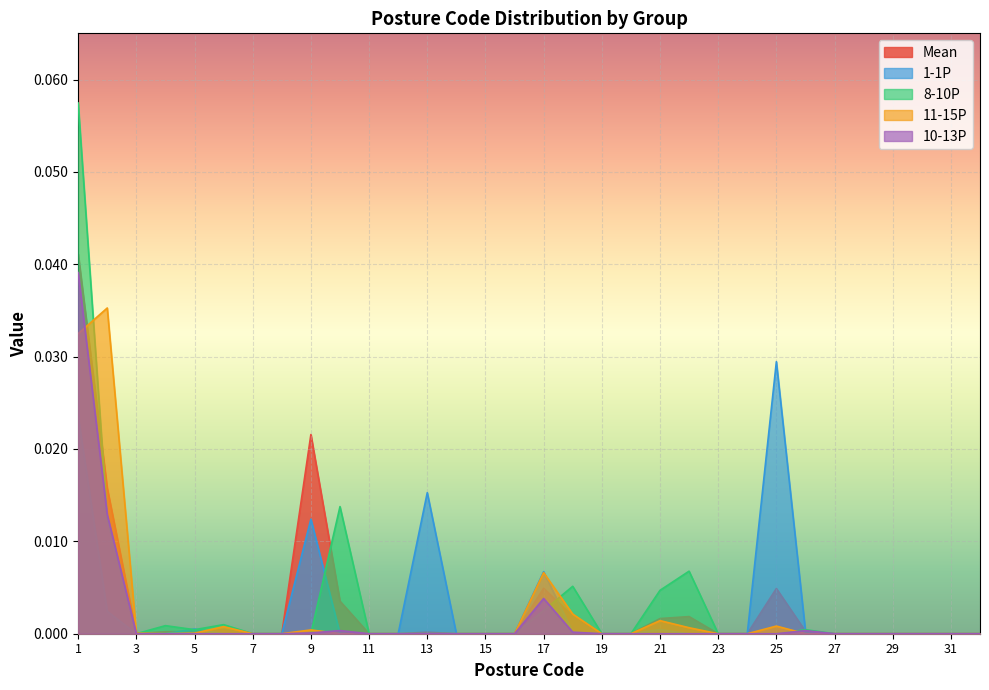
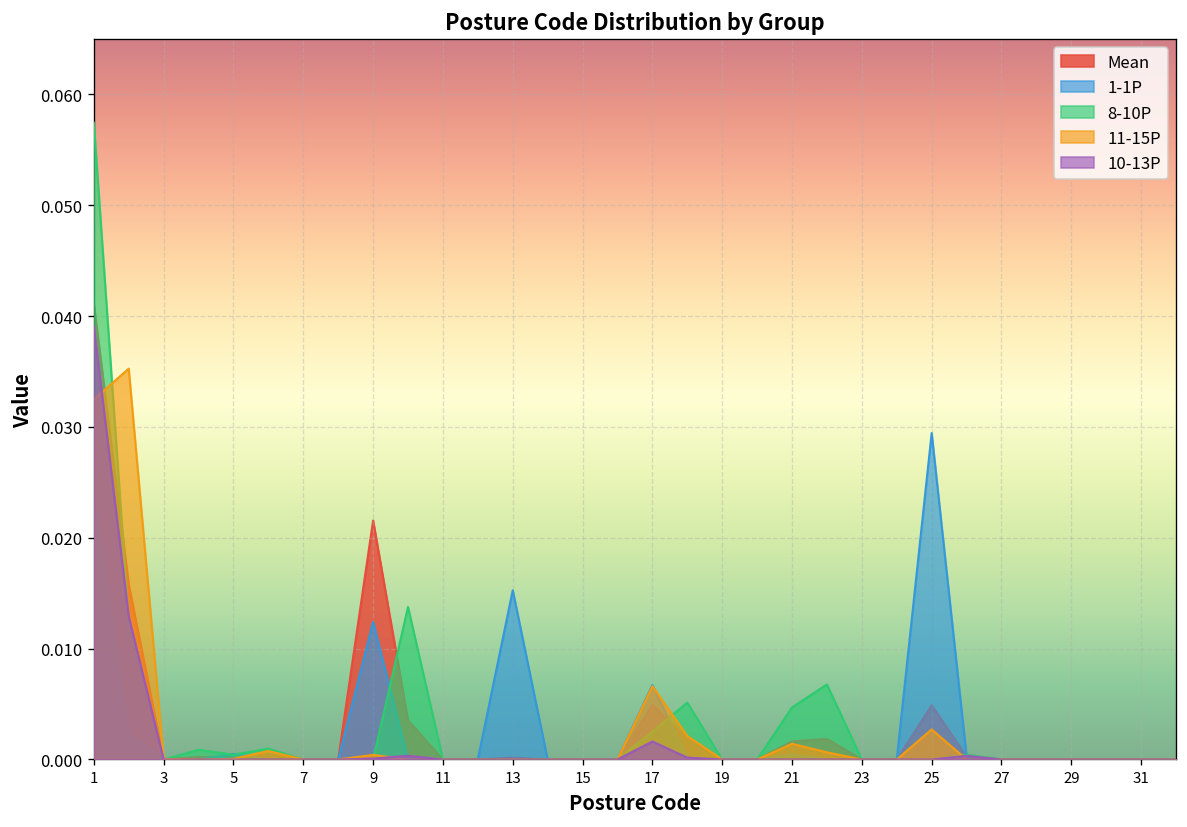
  {
    "Mean": {
      "1": 0.041,
      "9": 0.022,
      "17": 0.005,
      "25": 0.005
    },
    "1-1P": {
      "1": 0.024,
      "9": 0.012,
      "13": 0.015,
      "21": 0.000,
      "25": 0.029
    },
    "8-10P": {
      "1": 0.057,
      "17": 0.003,
      "21": 0.005
    },
    "11-15P": {
      "1": 0.032,
      "9": 0.000,
-     "25": 0.001
+     "25": 0.003
    },
    "10-13P": {
      "1": 0.039,
-     "17": 0.004,
+     "17": 0.002,
      "21": 0.000
    }
  }
